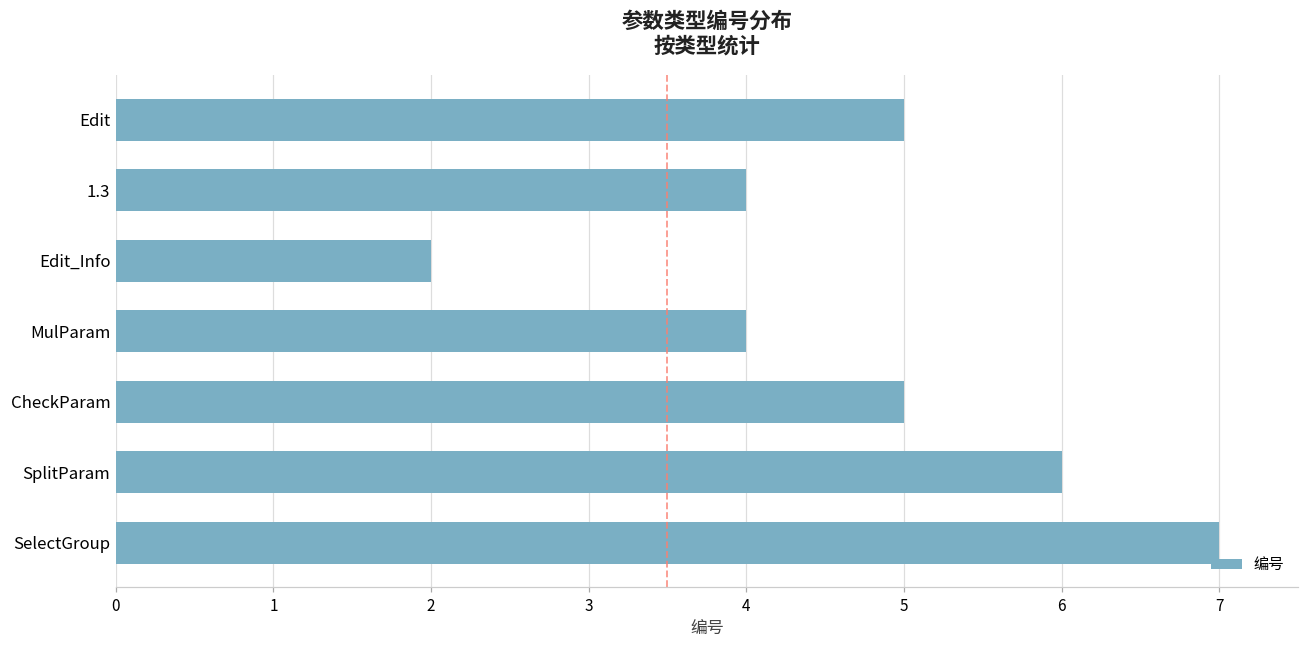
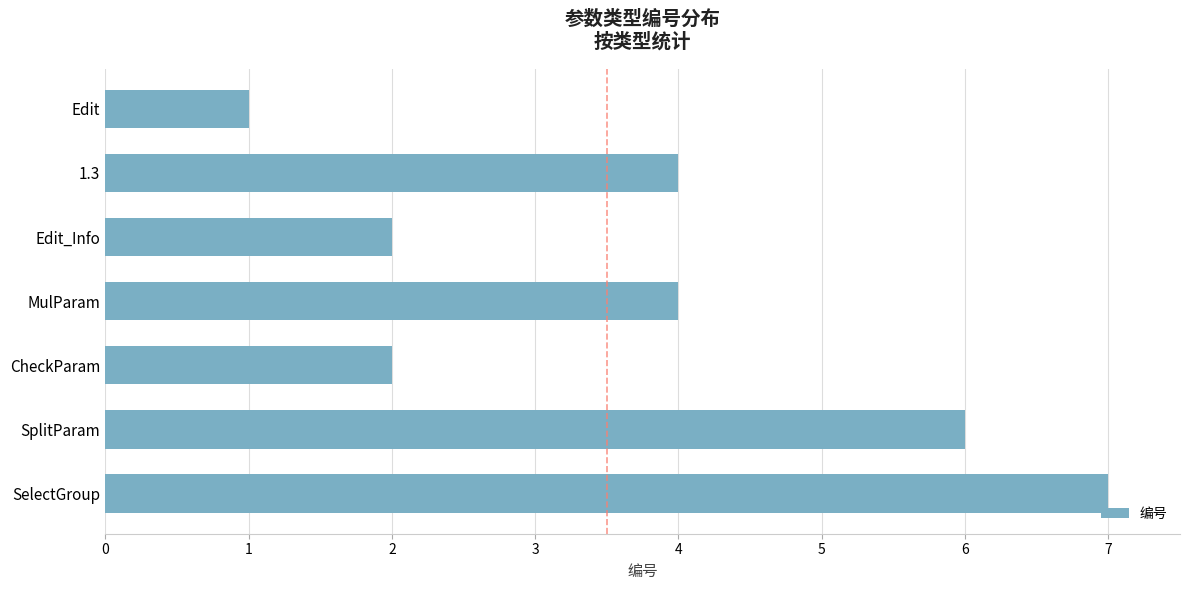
  {
-   "Edit": 5,
+   "Edit": 1,
    "1.3": 4,
    "Edit_Info": 2,
    "MulParam": 4,
-   "CheckParam": 5,
+   "CheckParam": 2,
    "SplitParam": 6,
    "SelectGroup": 7
  }
